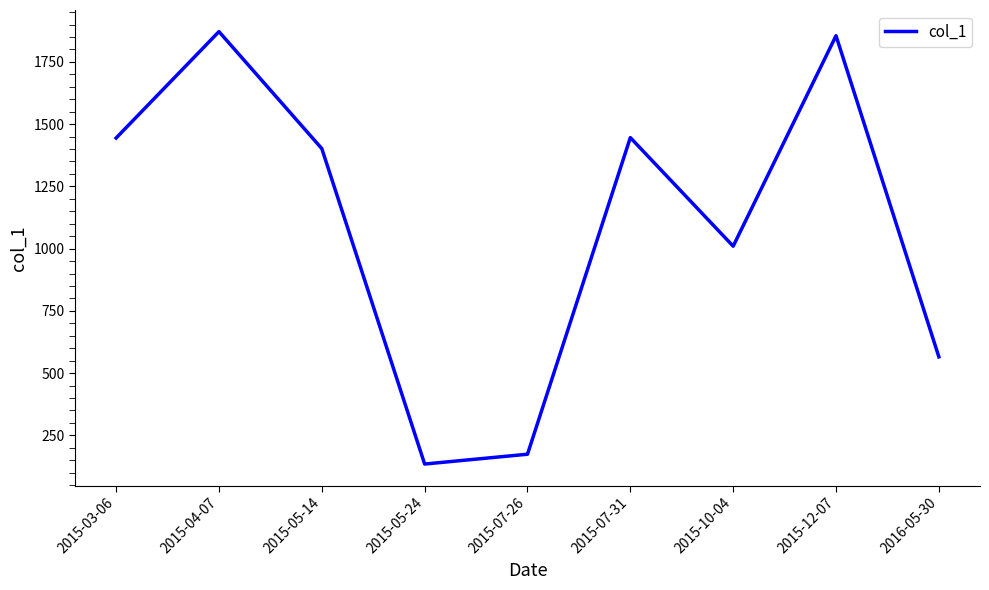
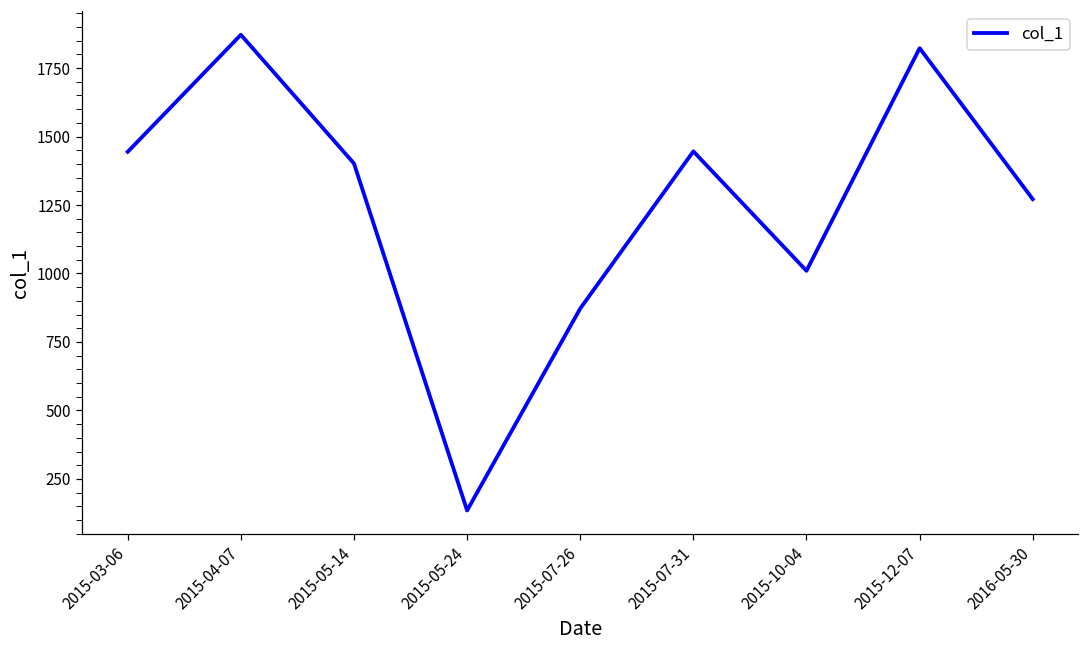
  {
    "2015-03-06": 1440,
    "2015-04-07": 1870,
    "2015-05-14": 1400,
    "2015-05-24": 140,
-   "2015-07-26": 170,
+   "2015-07-26": 870,
    "2015-07-31": 1450,
    "2015-10-04": 1010,
-   "2015-12-07": 1850,
-   "2016-05-30": 570
+   "2015-12-07": 1820,
+   "2016-05-30": 1270
  }
